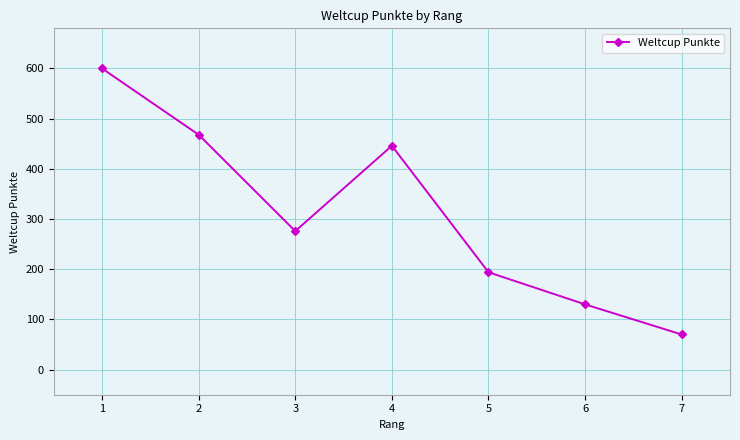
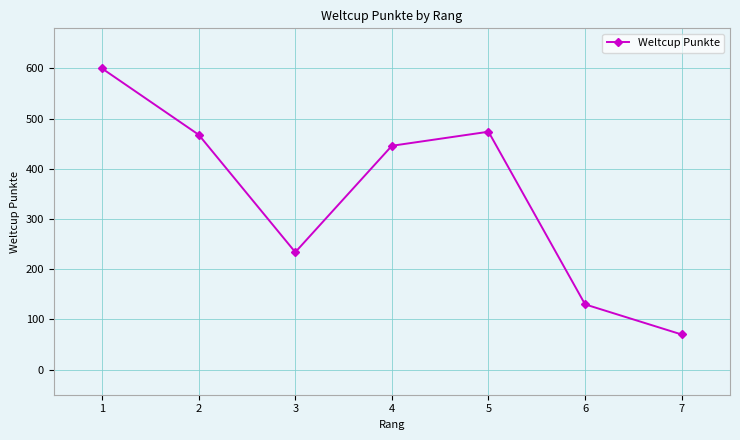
  {
    "1": 600,
    "2": 470,
-   "3": 280,
+   "3": 230,
    "4": 450,
-   "5": 190,
+   "5": 470,
    "6": 130,
    "7": 70
  }
